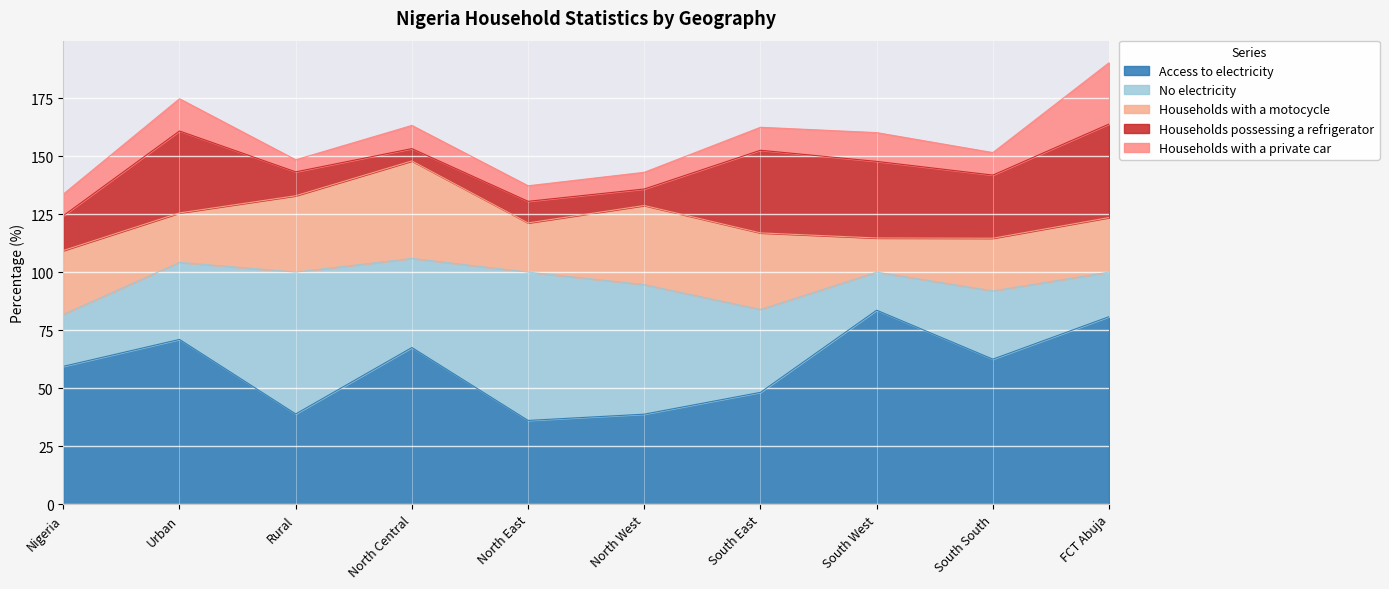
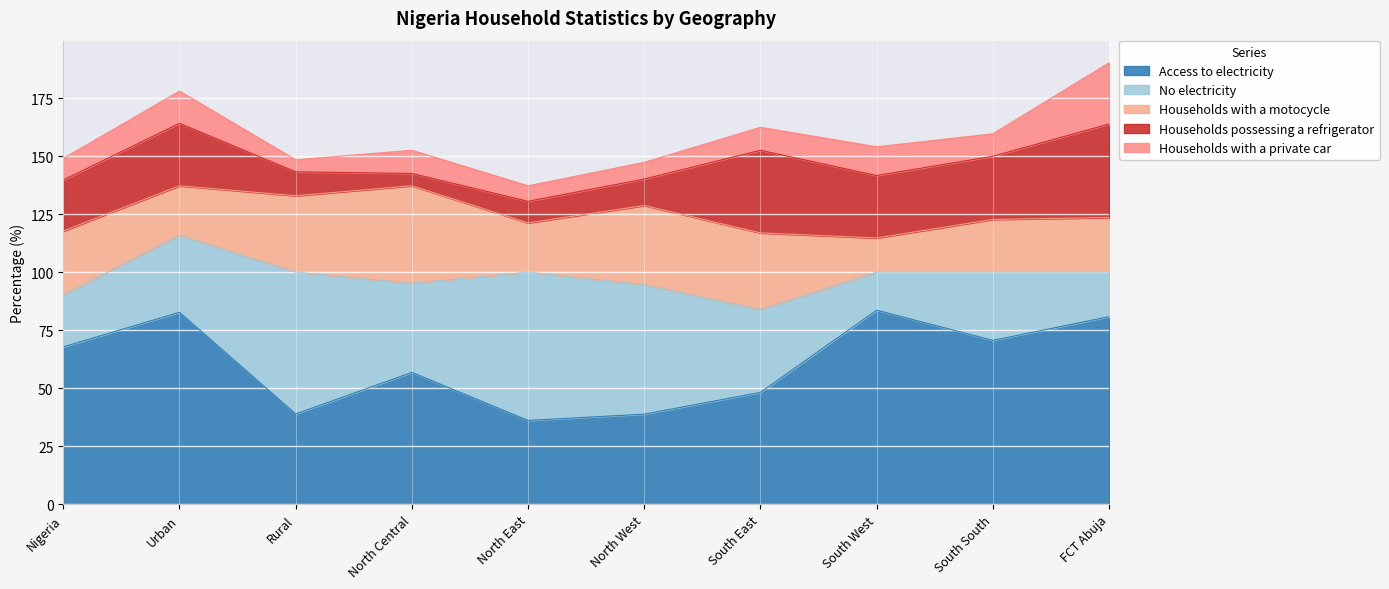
  {
    "Access to electricity": {
-     "Nigeria": 59,
-     "Urban": 71,
+     "Nigeria": 68,
+     "Urban": 83,
      "Rural": 39,
-     "North Central": 68,
+     "North Central": 57,
      "North East": 36,
      "North West": 39,
      "South East": 48,
      "South West": 84,
-     "South South": 63,
+     "South South": 71,
      "FCT Abuja": 81
    },
    "No electricity": {
      "Nigeria": 22,
      "Urban": 33,
      "Rural": 61,
      "North Central": 38,
      "North East": 64,
      "North West": 56,
      "South East": 36,
      "South West": 16,
      "South South": 29,
      "FCT Abuja": 19
    },
    "Households possessing a refrigerator": {
-     "Nigeria": 15,
-     "Urban": 35,
+     "Nigeria": 22,
+     "Urban": 27,
      "Rural": 10,
      "North Central": 5,
      "North East": 9,
-     "North West": 7,
+     "North West": 11,
      "South East": 36,
-     "South West": 33,
+     "South West": 27,
      "South South": 27,
      "FCT Abuja": 40
    }
  }
